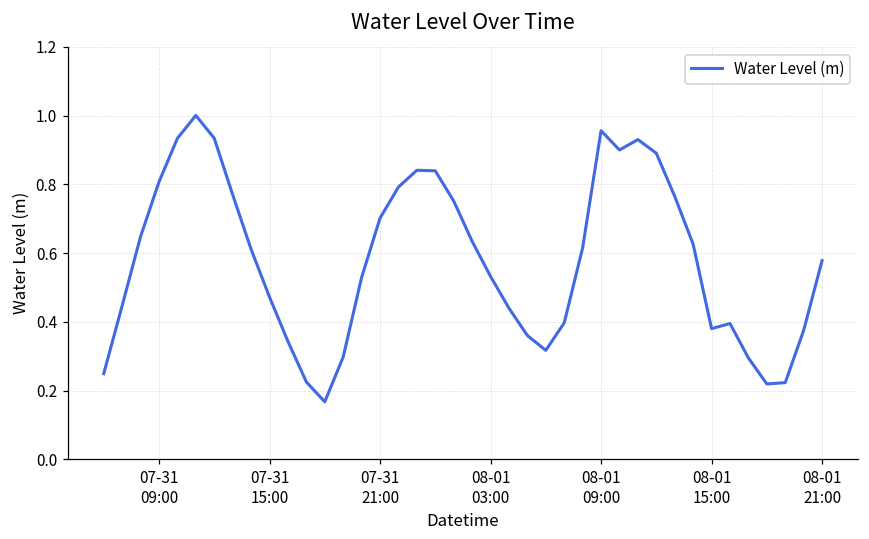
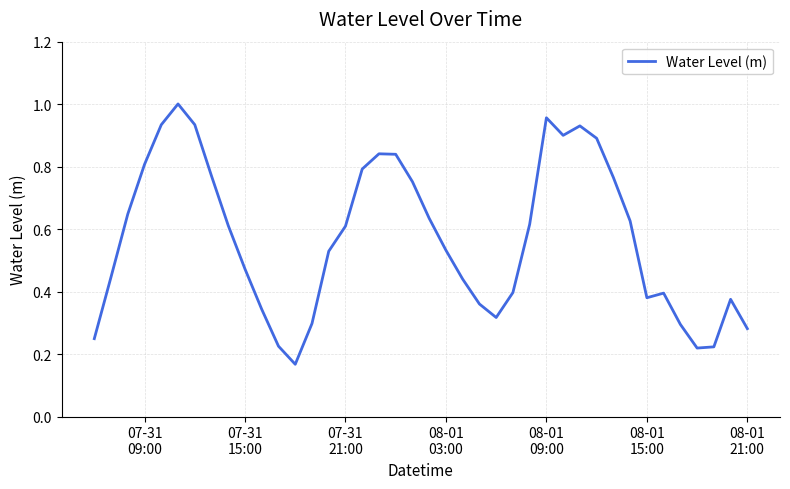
  {
    "07-31 09:00": 0.81,
    "07-31 15:00": 0.47,
-   "07-31 21:00": 0.70,
+   "07-31 21:00": 0.61,
    "08-01 03:00": 0.53,
    "08-01 09:00": 0.96,
    "08-01 15:00": 0.38,
-   "08-01 21:00": 0.58
+   "08-01 21:00": 0.28
  }
